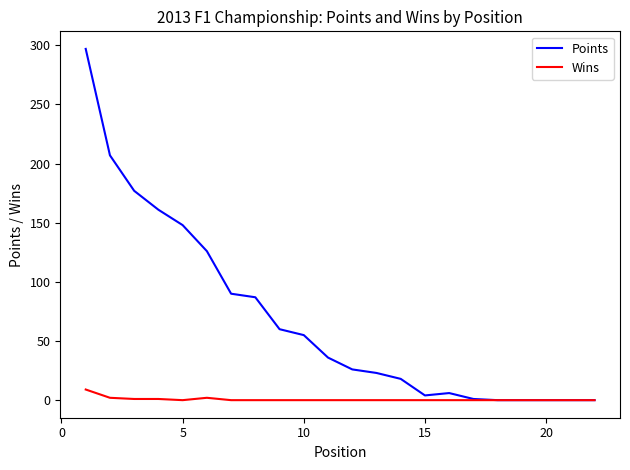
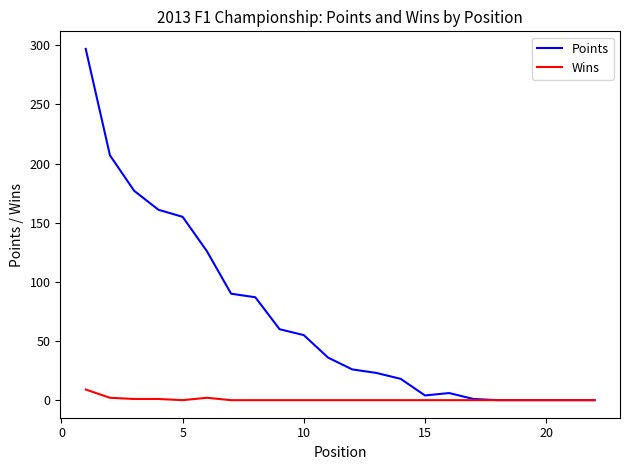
  {
    "Points": {
-     "5": 148,
+     "5": 155,
      "10": 55,
      "15": 4
    },
    "Wins": {
      "5": 0,
      "10": 0,
      "15": 0
    }
  }
